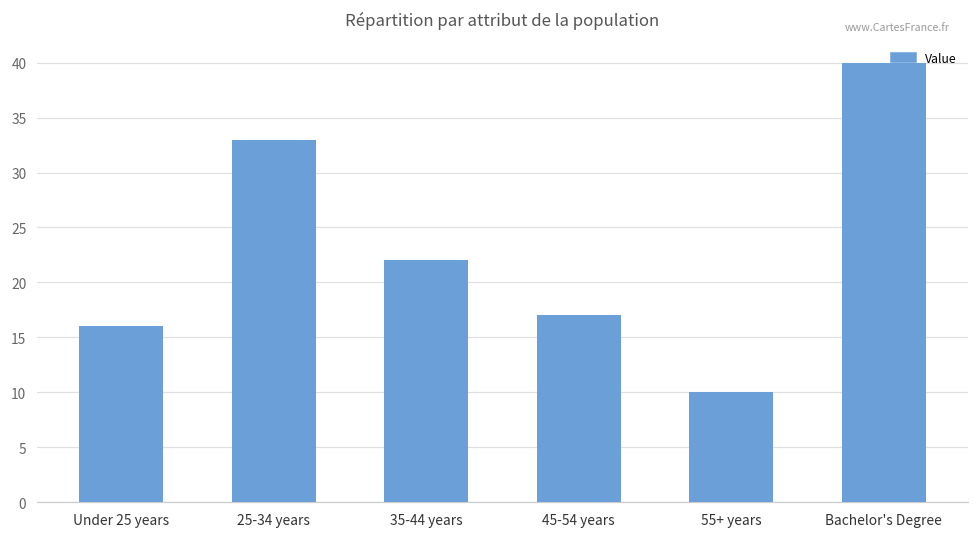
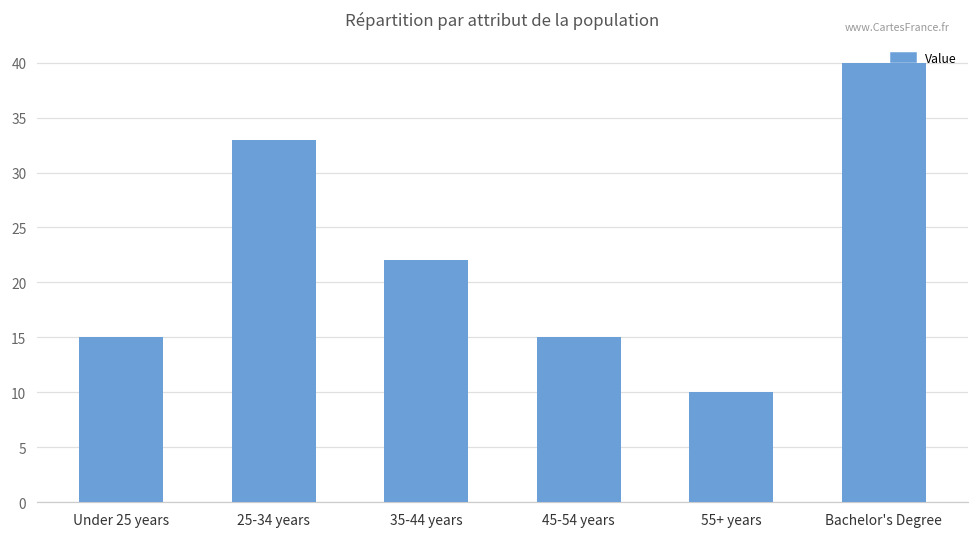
  {
-   "Under 25 years": 16,
+   "Under 25 years": 15,
    "25-34 years": 33,
    "35-44 years": 22,
-   "45-54 years": 17,
+   "45-54 years": 15,
    "55+ years": 10,
    "Bachelor's Degree": 40
  }
